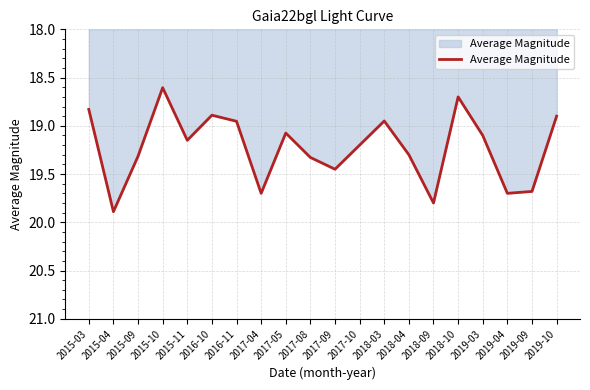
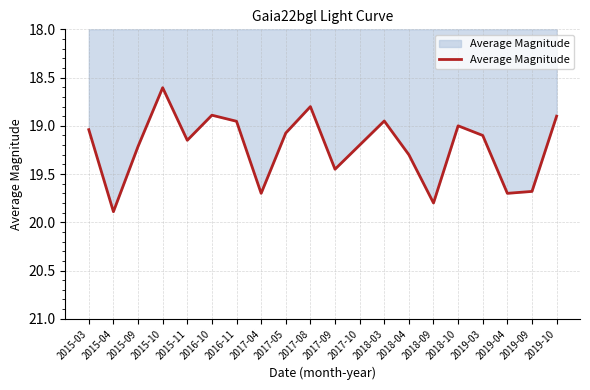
  {
-   "2015-03": 18.8,
+   "2015-03": 19.0,
    "2015-04": 19.9,
-   "2015-09": 19.3,
+   "2015-09": 19.2,
    "2015-10": 18.6,
    "2015-11": 19.2,
    "2016-10": 18.9,
    "2016-11": 19.0,
    "2017-04": 19.7,
    "2017-05": 19.1,
-   "2017-08": 19.3,
+   "2017-08": 18.8,
    "2017-09": 19.5,
    "2017-10": 19.2,
    "2018-03": 19.0,
    "2018-04": 19.3,
    "2018-09": 19.8,
-   "2018-10": 18.7,
+   "2018-10": 19.0,
    "2019-03": 19.1,
    "2019-04": 19.7,
    "2019-09": 19.7,
    "2019-10": 18.9
  }
